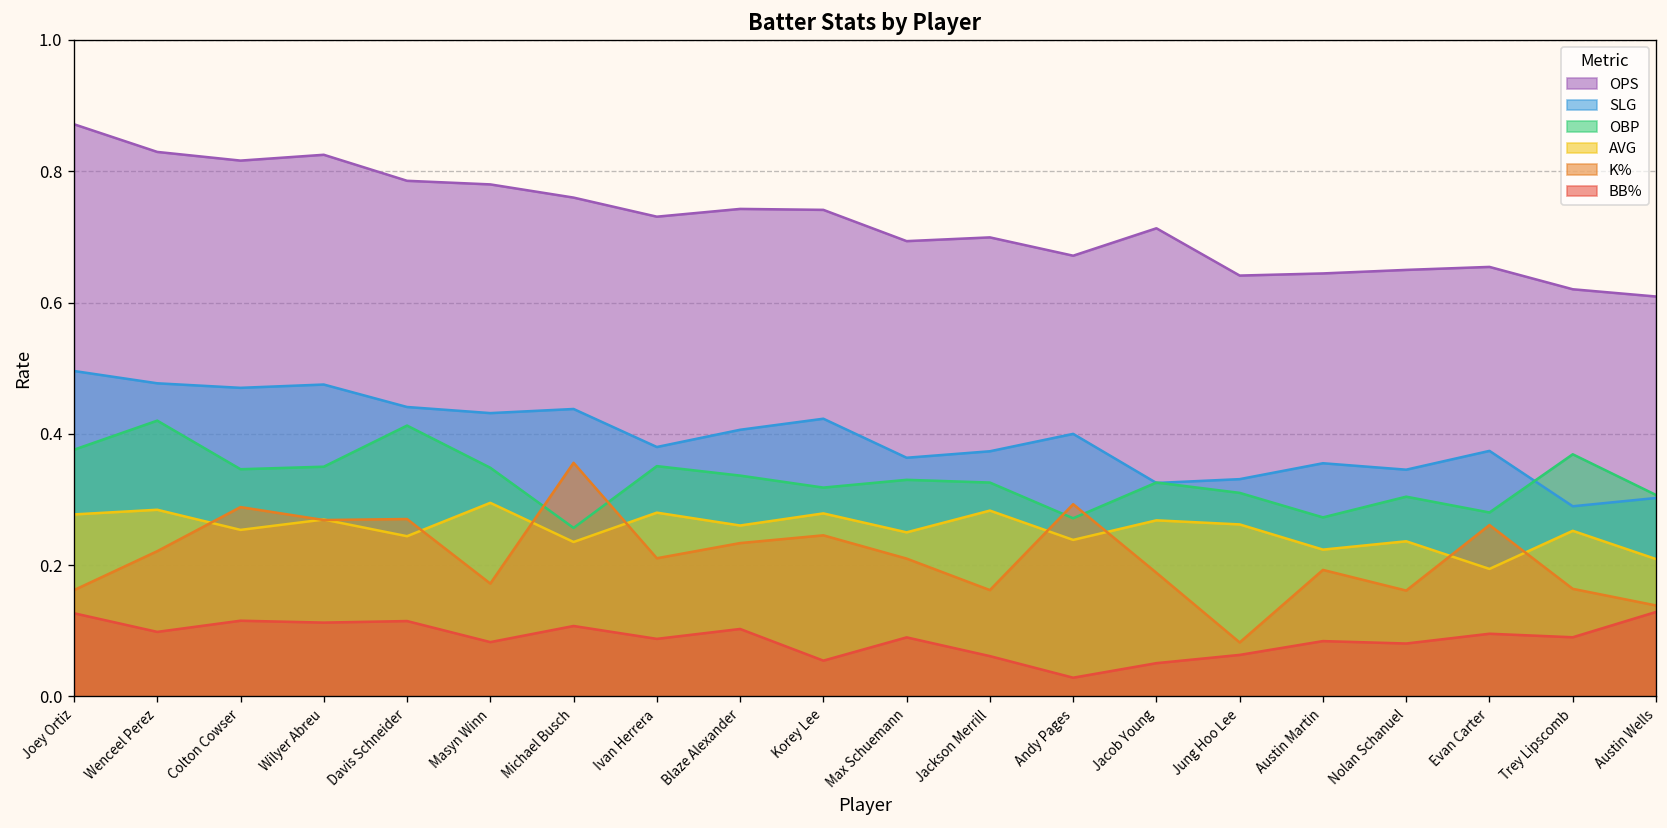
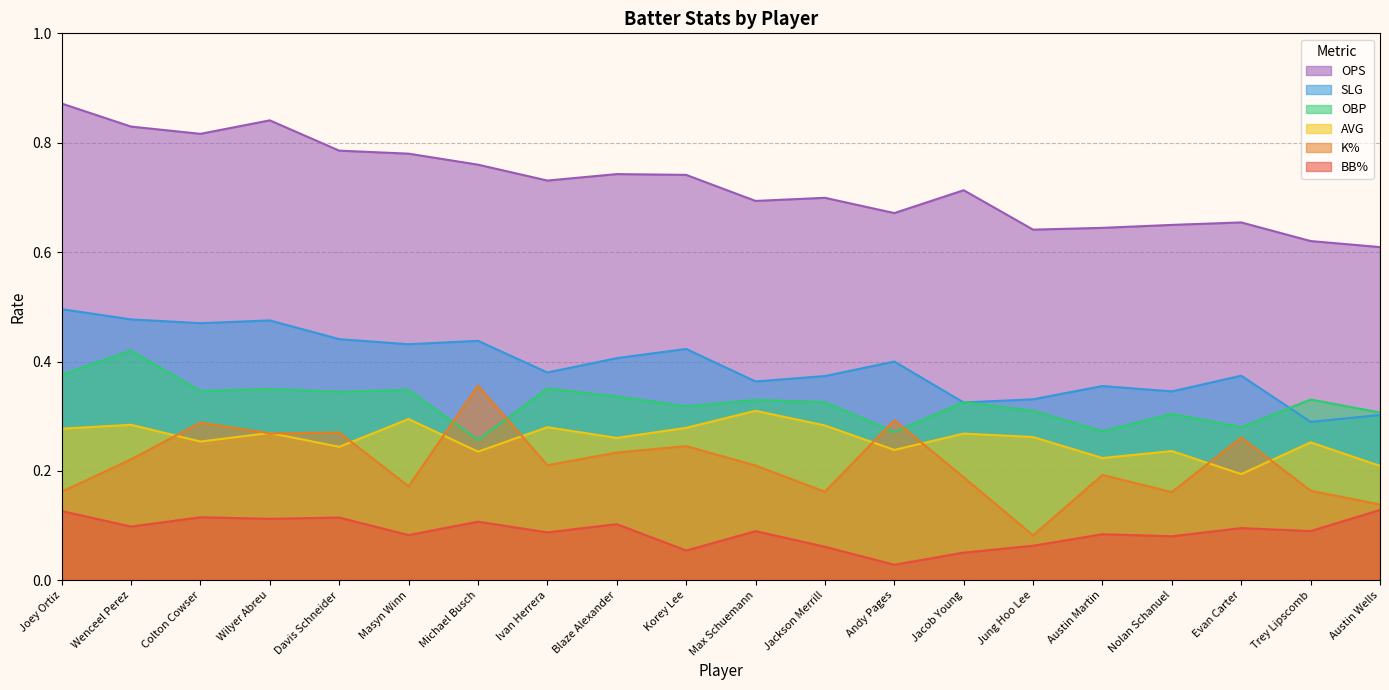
  {
    "OPS": {
      "Joey Ortiz": 0.87,
      "Wenceel Perez": 0.83,
      "Colton Cowser": 0.82,
-     "Wilyer Abreu": 0.83,
+     "Wilyer Abreu": 0.84,
      "Davis Schneider": 0.79,
      "Masyn Winn": 0.78,
      "Michael Busch": 0.76,
      "Ivan Herrera": 0.73,
      "Blaze Alexander": 0.74,
      "Korey Lee": 0.74,
      "Max Schuemann": 0.69,
      "Jackson Merrill": 0.70,
      "Andy Pages": 0.67,
      "Jacob Young": 0.71,
      "Jung Hoo Lee": 0.64,
      "Austin Martin": 0.64,
      "Nolan Schanuel": 0.65,
      "Evan Carter": 0.65,
      "Trey Lipscomb": 0.62,
      "Austin Wells": 0.61
    },
    "SLG": {
      "Joey Ortiz": 0.50,
      "Wenceel Perez": 0.48,
      "Colton Cowser": 0.47,
      "Wilyer Abreu": 0.48,
      "Davis Schneider": 0.44,
      "Masyn Winn": 0.43,
      "Michael Busch": 0.44,
      "Ivan Herrera": 0.38,
      "Blaze Alexander": 0.41,
      "Korey Lee": 0.42,
      "Max Schuemann": 0.36,
      "Jackson Merrill": 0.37,
      "Andy Pages": 0.40,
      "Jung Hoo Lee": 0.33,
      "Austin Martin": 0.36,
      "Nolan Schanuel": 0.35,
      "Evan Carter": 0.37,
      "Trey Lipscomb": 0.29
    },
    "OBP": {
      "Joey Ortiz": 0.38,
      "Wenceel Perez": 0.42,
      "Colton Cowser": 0.35,
      "Wilyer Abreu": 0.35,
-     "Davis Schneider": 0.41,
+     "Davis Schneider": 0.34,
      "Masyn Winn": 0.35,
      "Michael Busch": 0.26,
      "Ivan Herrera": 0.35,
      "Blaze Alexander": 0.34,
      "Korey Lee": 0.32,
      "Max Schuemann": 0.33,
      "Jackson Merrill": 0.33,
      "Andy Pages": 0.27,
      "Jung Hoo Lee": 0.31,
      "Austin Martin": 0.27,
      "Nolan Schanuel": 0.30,
      "Evan Carter": 0.28,
-     "Trey Lipscomb": 0.37
+     "Trey Lipscomb": 0.33
    },
    "AVG": {
      "Joey Ortiz": 0.28,
      "Wenceel Perez": 0.28,
      "Colton Cowser": 0.25,
      "Davis Schneider": 0.24,
      "Masyn Winn": 0.29,
      "Michael Busch": 0.24,
      "Ivan Herrera": 0.28,
      "Blaze Alexander": 0.26,
      "Korey Lee": 0.28,
-     "Max Schuemann": 0.25,
+     "Max Schuemann": 0.31,
      "Jackson Merrill": 0.28,
      "Andy Pages": 0.24,
      "Jacob Young": 0.27,
      "Jung Hoo Lee": 0.26,
      "Austin Martin": 0.22,
      "Nolan Schanuel": 0.24,
      "Evan Carter": 0.19,
      "Trey Lipscomb": 0.25,
      "Austin Wells": 0.21
    }
  }
